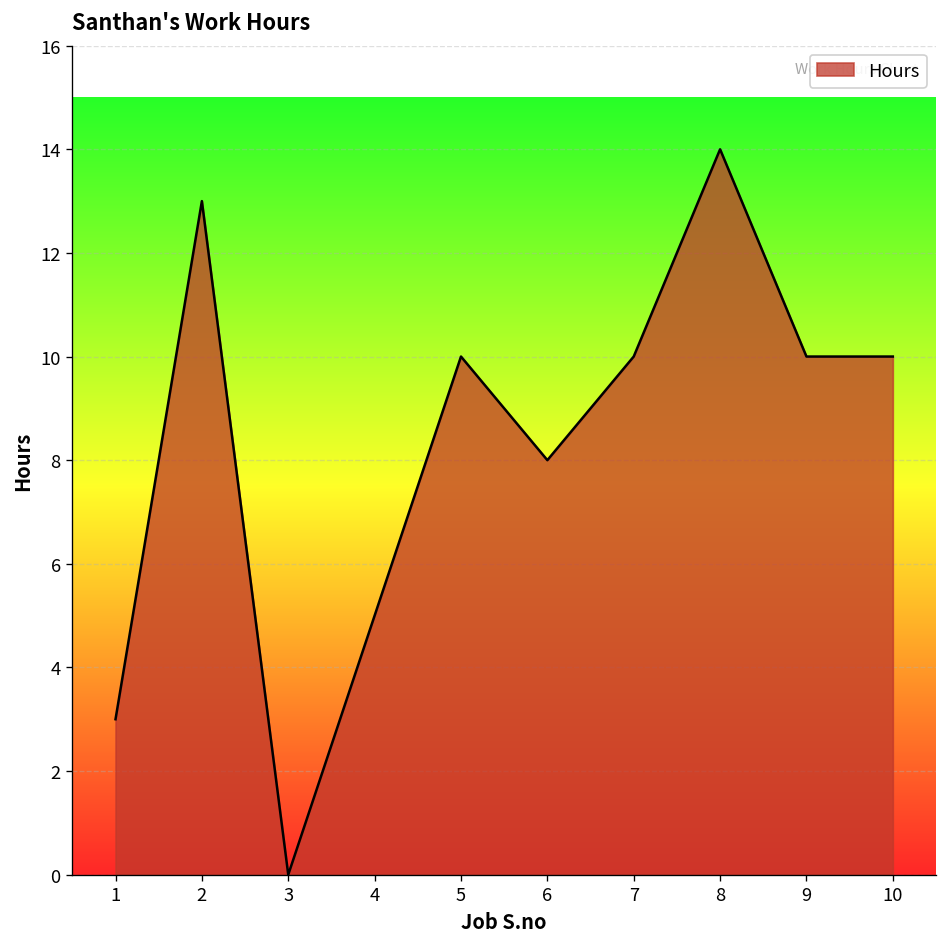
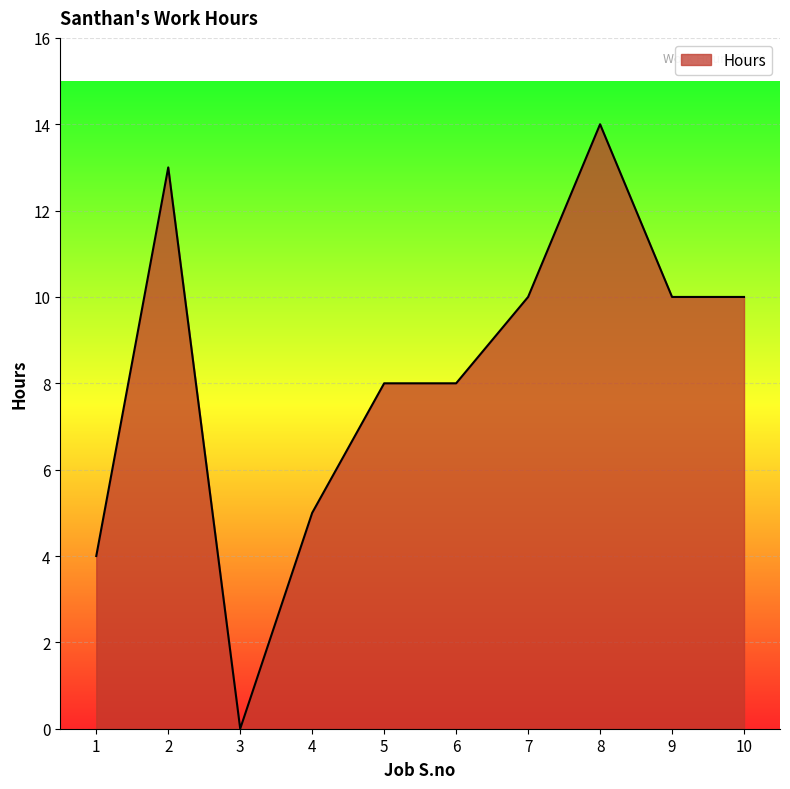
  {
-   "1": 3,
+   "1": 4,
    "2": 13,
    "3": 0,
    "4": 5,
-   "5": 10,
+   "5": 8,
    "6": 8,
    "7": 10,
    "8": 14,
    "9": 10,
    "10": 10
  }
